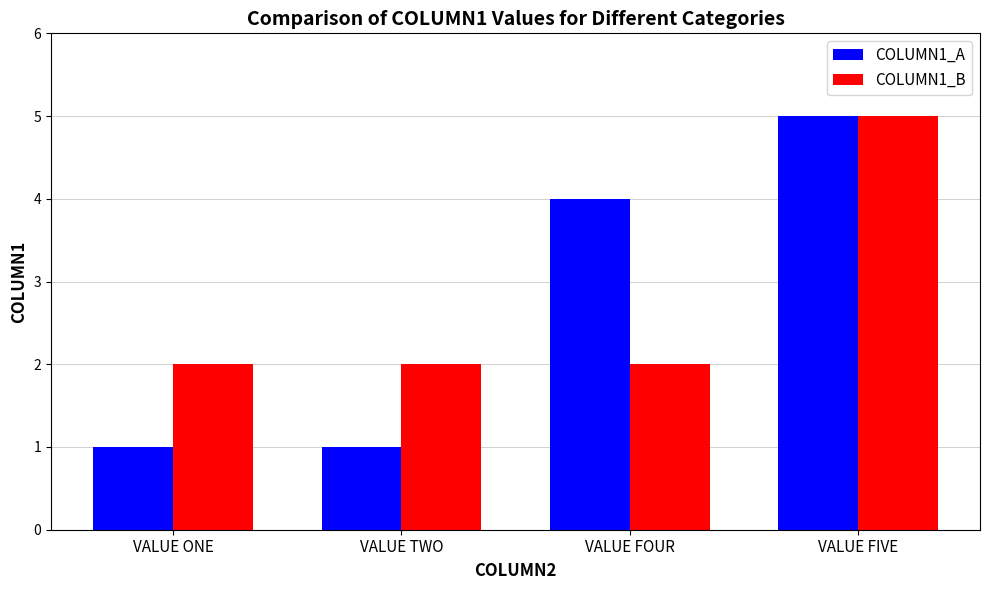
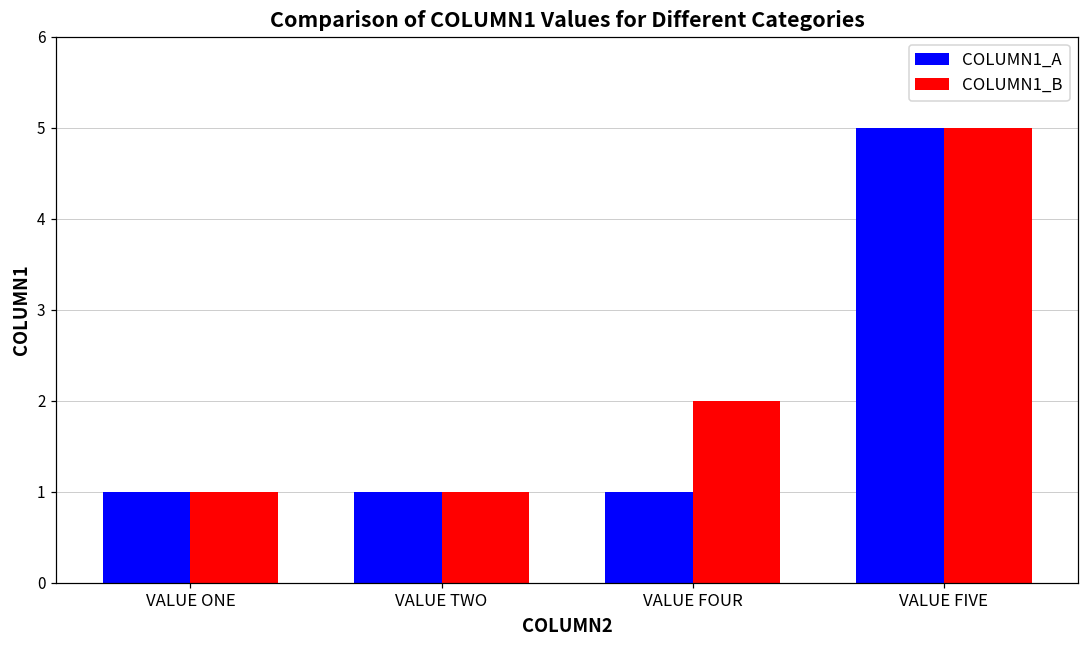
  {
    "COLUMN1_A": {
      "VALUE ONE": 1,
      "VALUE TWO": 1,
-     "VALUE FOUR": 4,
+     "VALUE FOUR": 1,
      "VALUE FIVE": 5
    },
    "COLUMN1_B": {
-     "VALUE ONE": 2,
-     "VALUE TWO": 2,
+     "VALUE ONE": 1,
+     "VALUE TWO": 1,
      "VALUE FOUR": 2,
      "VALUE FIVE": 5
    }
  }
